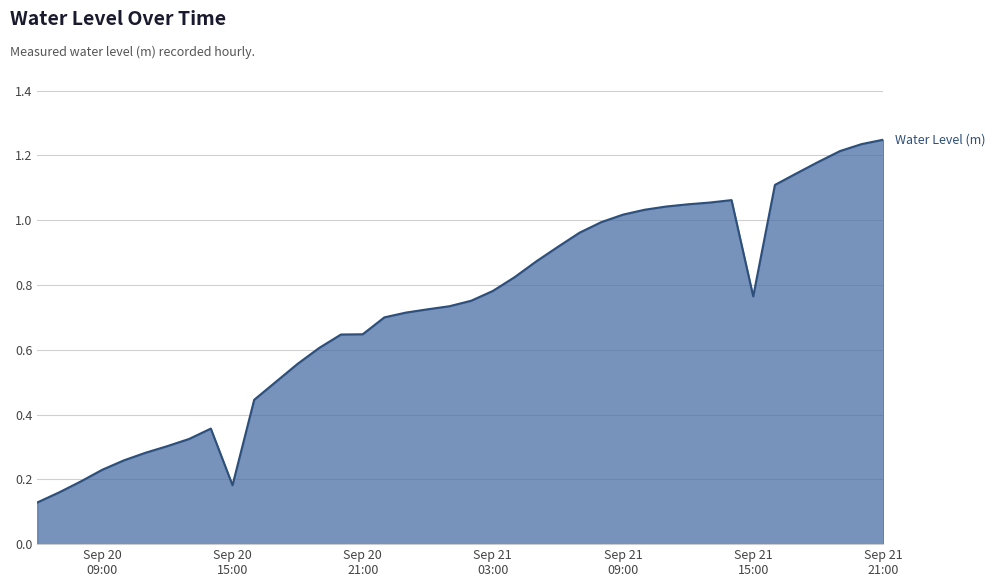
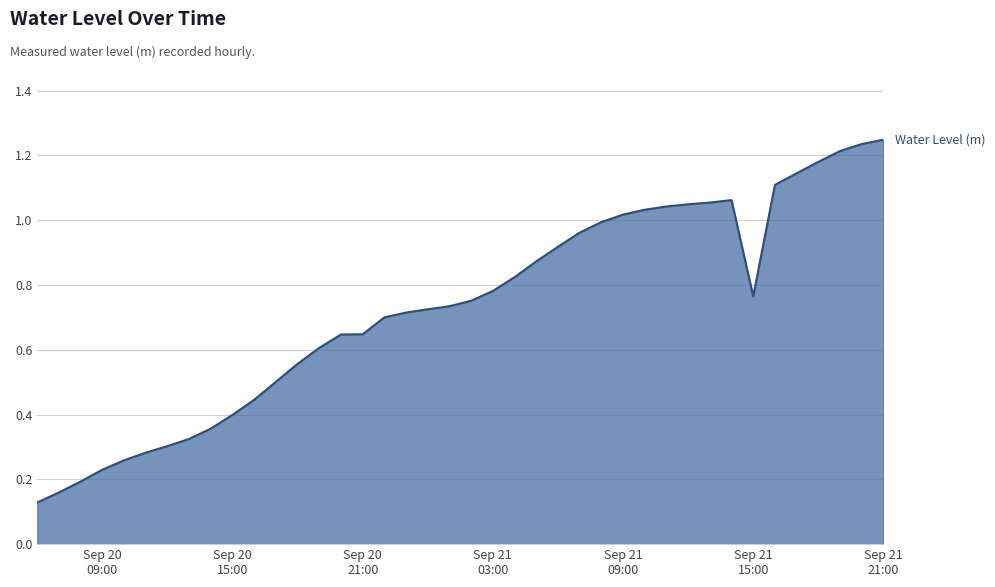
  {
    "Sep 20 09:00": 0.23,
-   "Sep 20 15:00": 0.18,
+   "Sep 20 15:00": 0.40,
    "Sep 20 21:00": 0.65,
    "Sep 21 03:00": 0.78,
    "Sep 21 09:00": 1.02,
    "Sep 21 15:00": 0.76,
    "Sep 21 21:00": 1.25
  }
